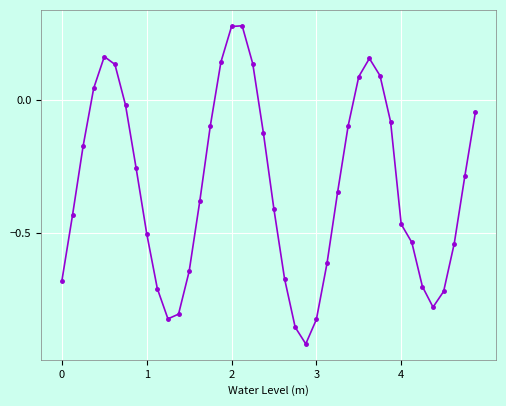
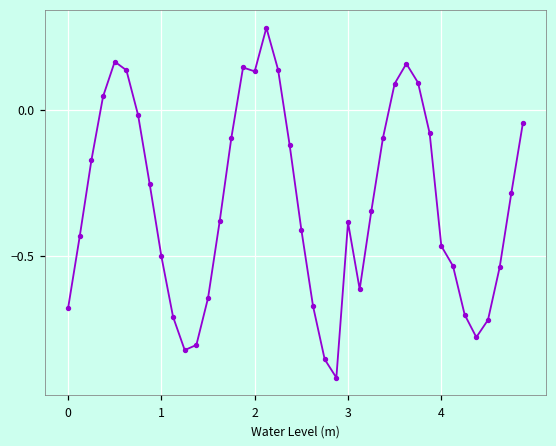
  {
    "0": -0.68,
    "1": -0.50,
-   "2": 0.28,
-   "3": -0.83,
+   "2": 0.13,
+   "3": -0.39,
    "4": -0.47
  }
